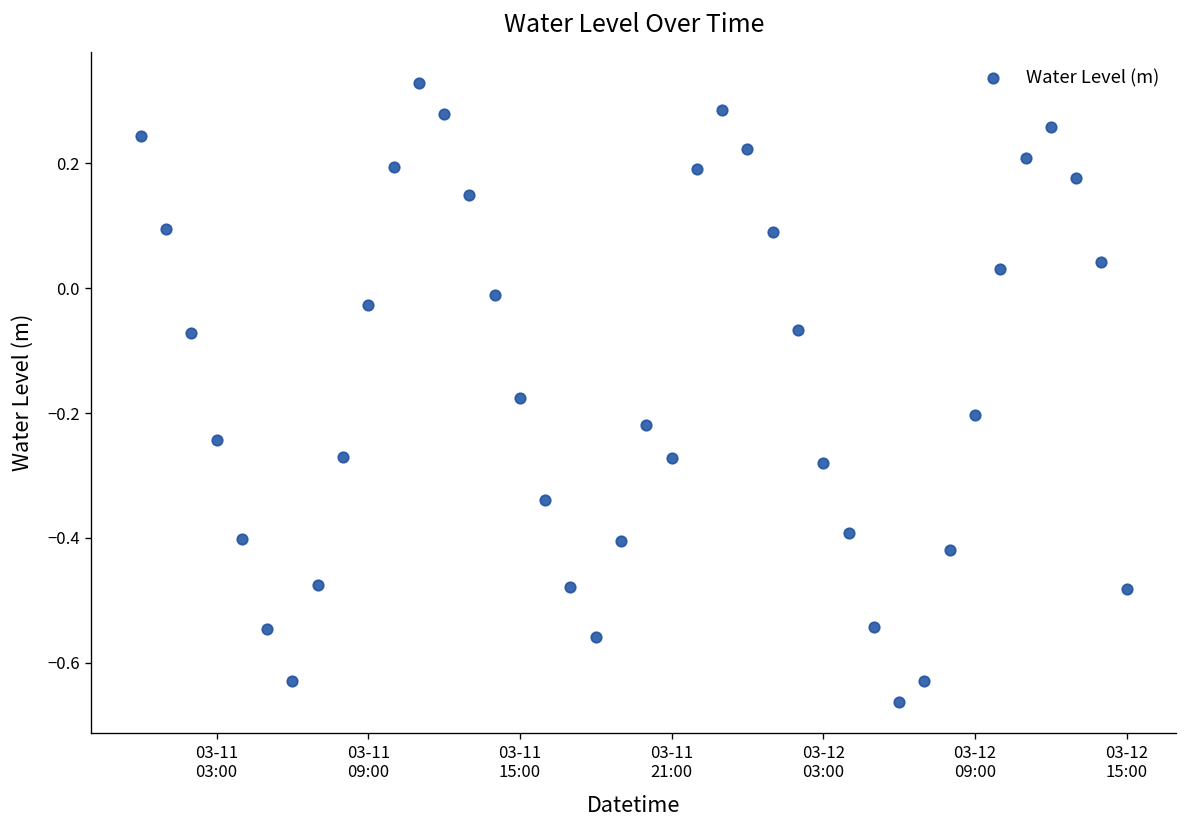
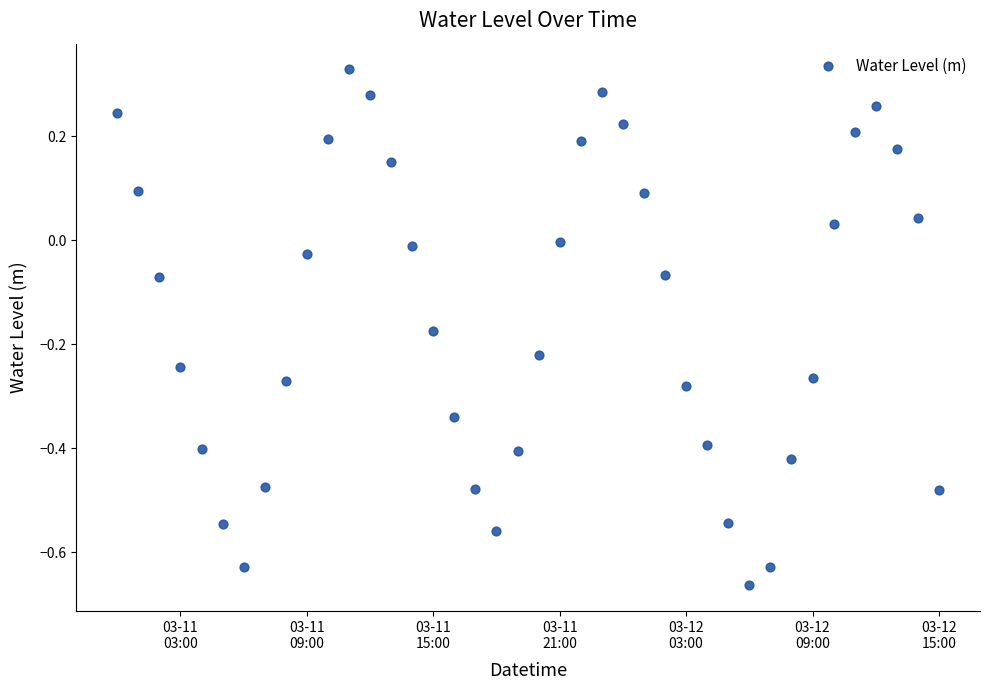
  {
-   "03-11 21:00": -0.27,
-   "03-12 09:00": -0.20
+   "03-11 21:00": 0.00,
+   "03-12 09:00": -0.27
  }
